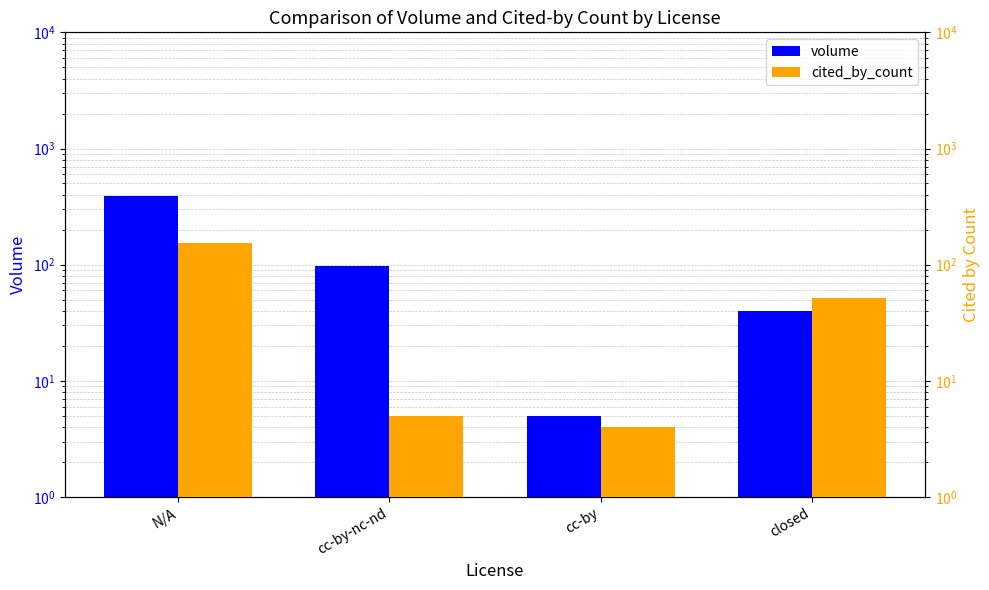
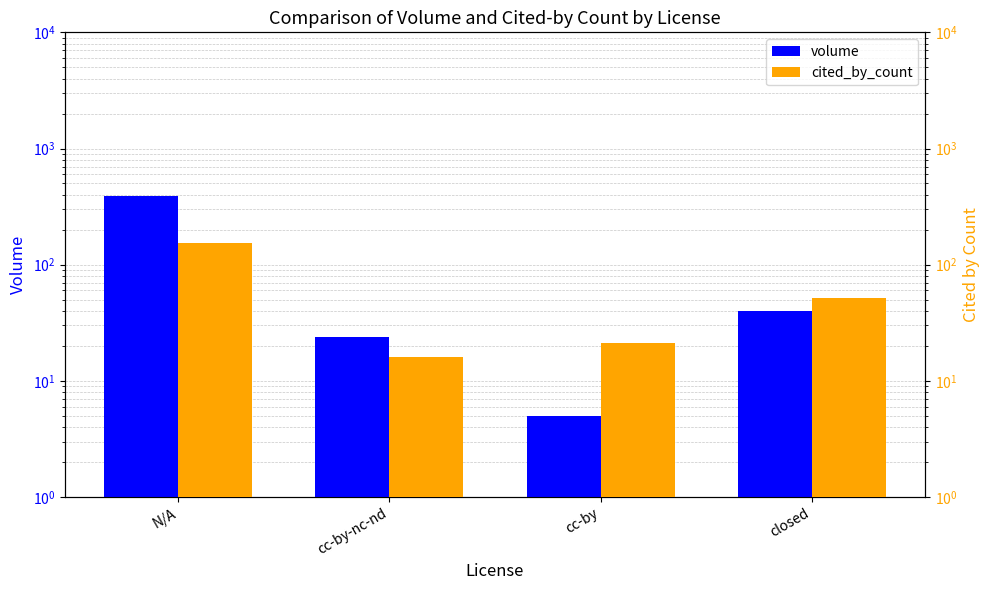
  {
    "volume": {
      "N/A": 390,
-     "cc-by-nc-nd": 100,
+     "cc-by-nc-nd": 24,
      "cc-by": 5,
      "closed": 40
    },
    "cited_by_count": {
      "N/A": 150,
-     "cc-by-nc-nd": 5,
-     "cc-by": 4,
+     "cc-by-nc-nd": 16,
+     "cc-by": 21,
      "closed": 50
    }
  }
